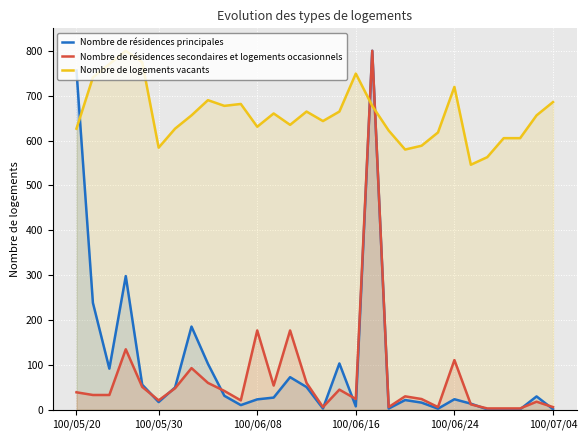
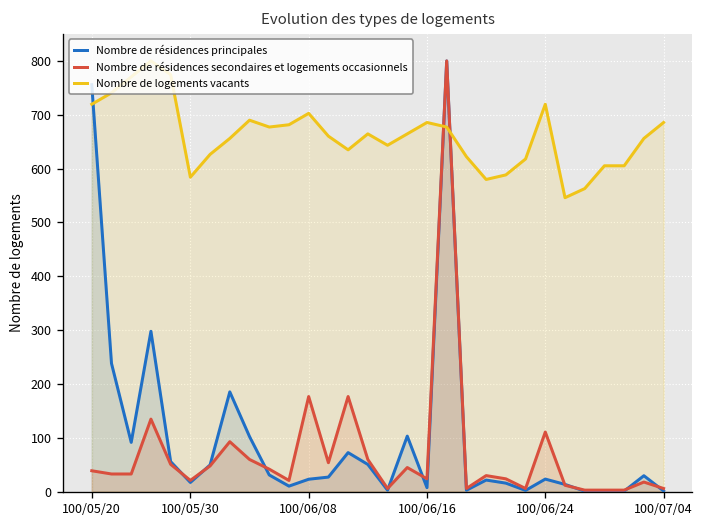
  {
    "Nombre de résidences principales": {
      "100/06/08": 20,
      "100/06/16": 10,
      "100/06/24": 20
    },
    "Nombre de résidences secondaires et logements occasionnels": {
      "100/05/20": 40,
      "100/06/08": 180,
      "100/06/16": 20,
      "100/06/24": 110
    },
    "Nombre de logements vacants": {
-     "100/05/20": 630,
+     "100/05/20": 720,
      "100/05/30": 580,
-     "100/06/08": 630,
-     "100/06/16": 750,
+     "100/06/08": 700,
+     "100/06/16": 690,
      "100/06/24": 720,
      "100/07/04": 690
    }
  }
